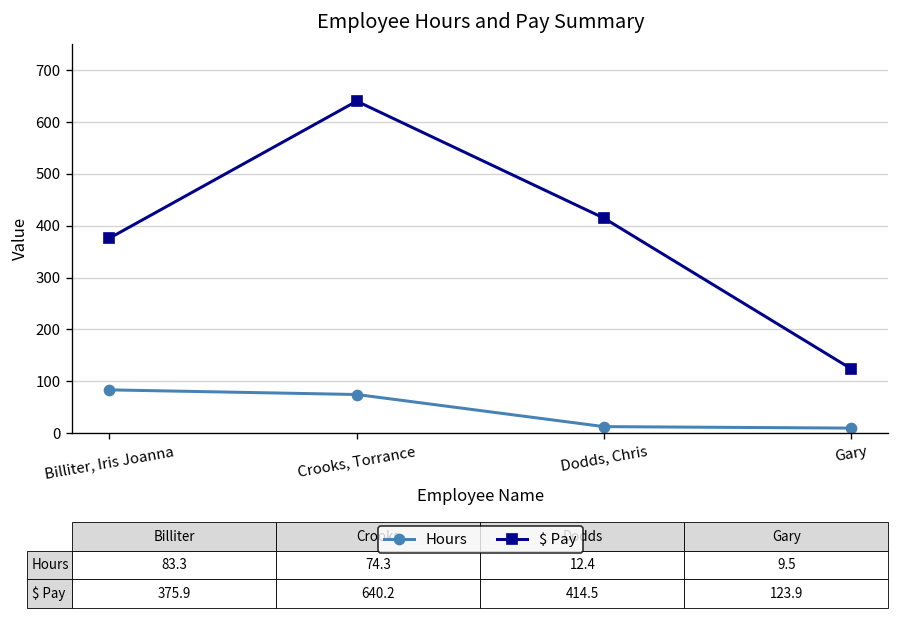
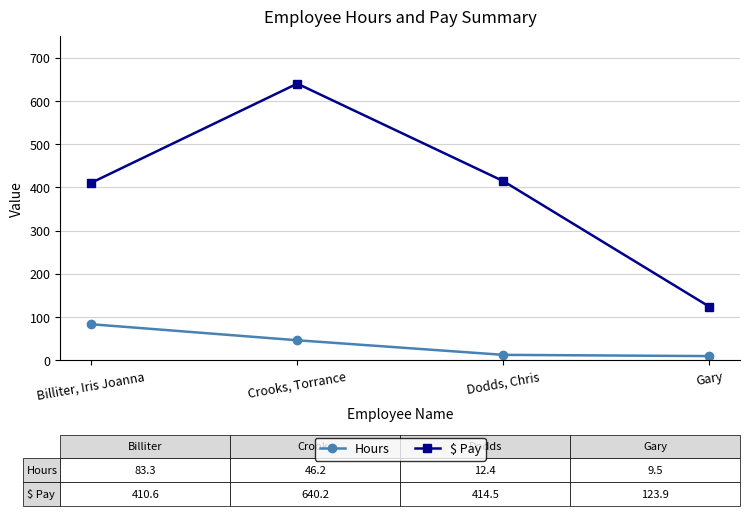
  {
    "Hours": {
-     "Crooks, Torrance": 74.3
+     "Crooks, Torrance": 46.2
    },
    "$ Pay": {
-     "Billiter, Iris Joanna": 375.9
+     "Billiter, Iris Joanna": 410.6
    }
  }
